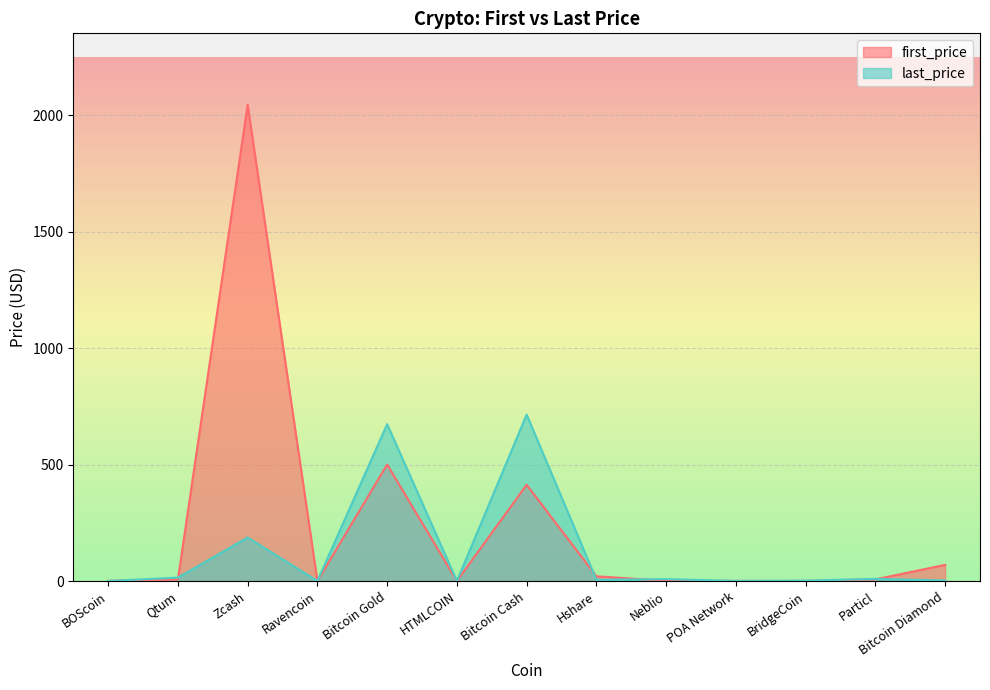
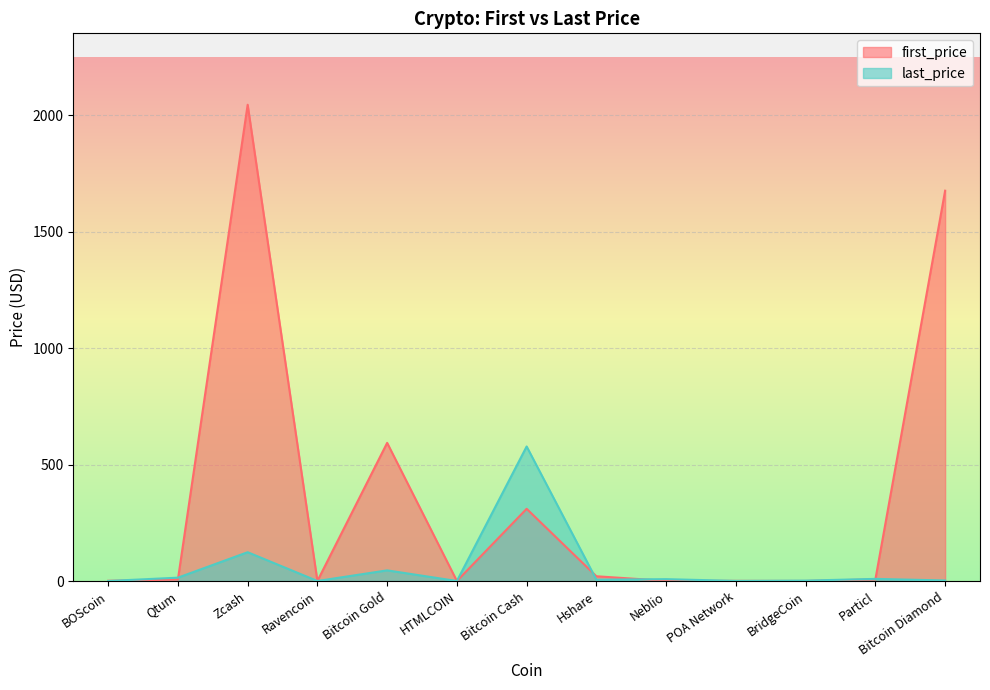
  {
    "first_price": {
      "Zcash": 2040,
-     "Bitcoin Gold": 500,
-     "Bitcoin Cash": 410,
+     "Bitcoin Gold": 590,
+     "Bitcoin Cash": 310,
      "Hshare": 20,
-     "Bitcoin Diamond": 70
+     "Bitcoin Diamond": 1680
    },
    "last_price": {
-     "Zcash": 190,
-     "Bitcoin Gold": 670,
-     "Bitcoin Cash": 710,
+     "Zcash": 120,
+     "Bitcoin Gold": 50,
+     "Bitcoin Cash": 580,
      "Hshare": 10,
      "Bitcoin Diamond": 0
    }
  }
